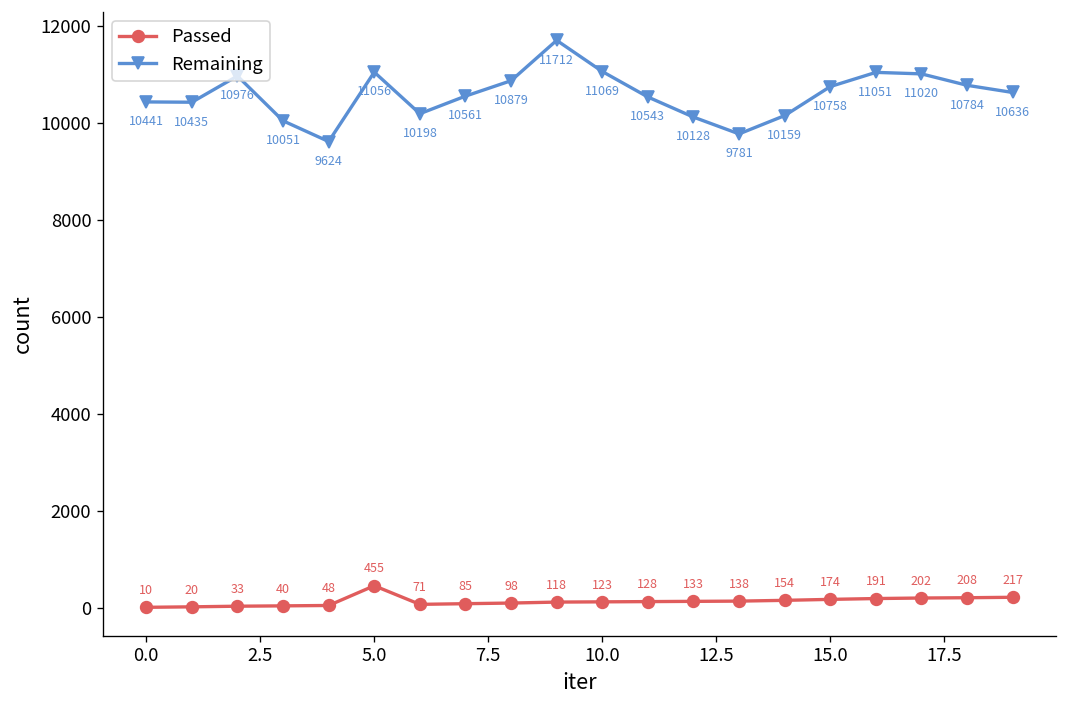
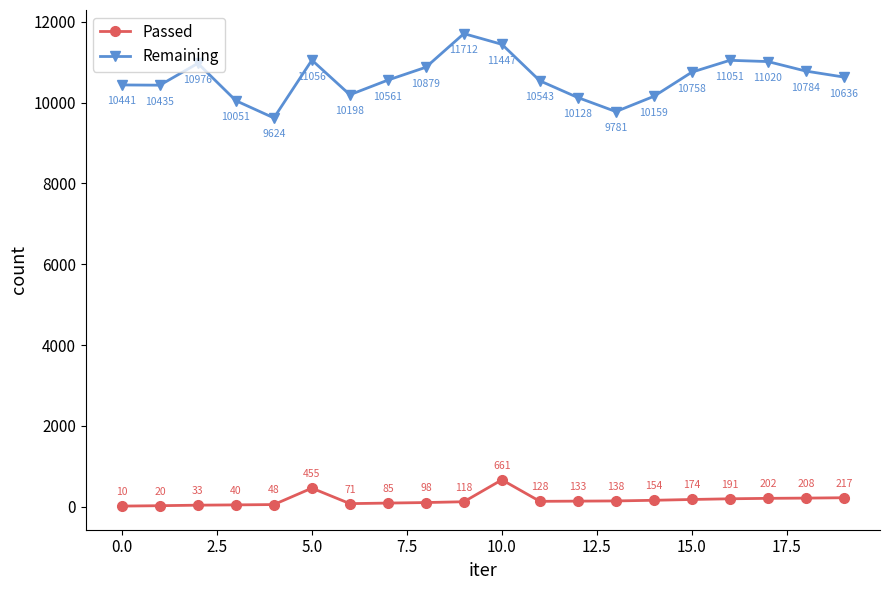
  {
    "Passed": {
      "0.0": 10,
      "5.0": 455,
-     "10.0": 123,
+     "10.0": 661,
      "15.0": 174
    },
    "Remaining": {
      "0.0": 10441,
      "5.0": 11056,
-     "10.0": 11069,
+     "10.0": 11447,
      "15.0": 10758
    }
  }
